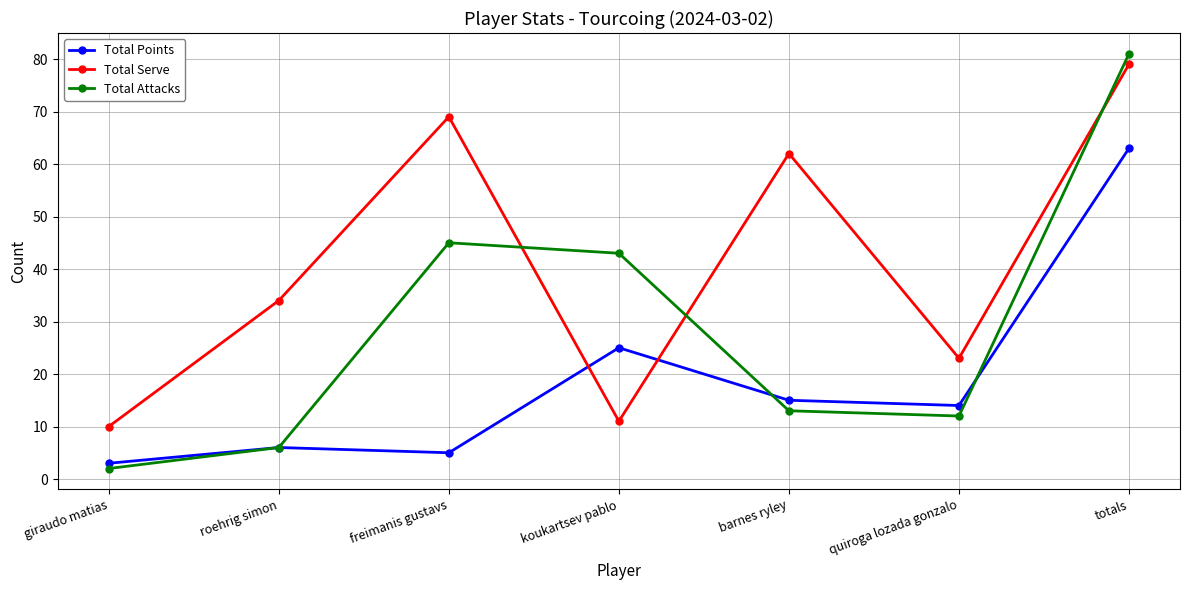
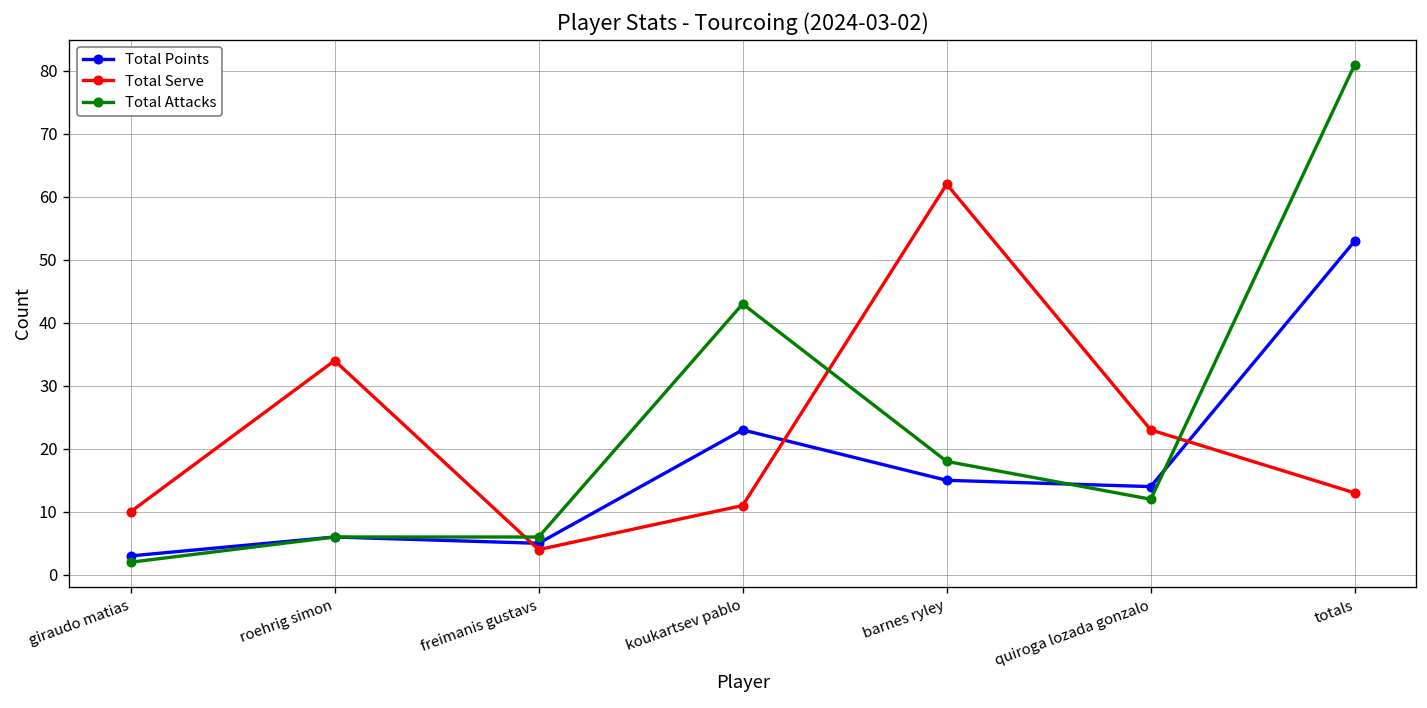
  {
    "Total Points": {
      "giraudo matias": 3,
      "freimanis gustavs": 5,
-     "koukartsev pablo": 25,
+     "koukartsev pablo": 23,
      "barnes ryley": 15,
      "quiroga lozada gonzalo": 14,
-     "totals": 63
+     "totals": 53
    },
    "Total Serve": {
      "giraudo matias": 10,
      "roehrig simon": 34,
-     "freimanis gustavs": 69,
+     "freimanis gustavs": 4,
      "koukartsev pablo": 11,
      "barnes ryley": 62,
      "quiroga lozada gonzalo": 23,
-     "totals": 79
+     "totals": 13
    },
    "Total Attacks": {
      "giraudo matias": 2,
-     "freimanis gustavs": 45,
+     "freimanis gustavs": 6,
      "koukartsev pablo": 43,
-     "barnes ryley": 13,
+     "barnes ryley": 18,
      "quiroga lozada gonzalo": 12,
      "totals": 81
    }
  }
